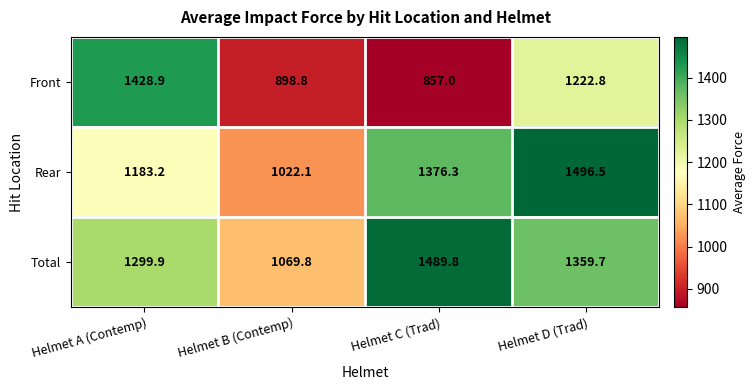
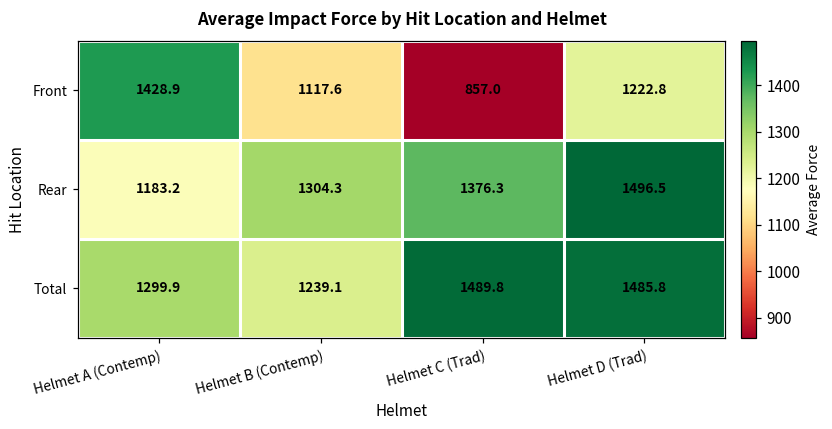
  {
    "Front": {
      "Helmet A (Contemp)": 1428.9,
-     "Helmet B (Contemp)": 898.8,
+     "Helmet B (Contemp)": 1117.6,
      "Helmet C (Trad)": 857.0,
      "Helmet D (Trad)": 1222.8
    },
    "Rear": {
      "Helmet A (Contemp)": 1183.2,
-     "Helmet B (Contemp)": 1022.1,
+     "Helmet B (Contemp)": 1304.3,
      "Helmet C (Trad)": 1376.3,
      "Helmet D (Trad)": 1496.5
    },
    "Total": {
      "Helmet A (Contemp)": 1299.9,
-     "Helmet B (Contemp)": 1069.8,
+     "Helmet B (Contemp)": 1239.1,
      "Helmet C (Trad)": 1489.8,
-     "Helmet D (Trad)": 1359.7
+     "Helmet D (Trad)": 1485.8
    }
  }
